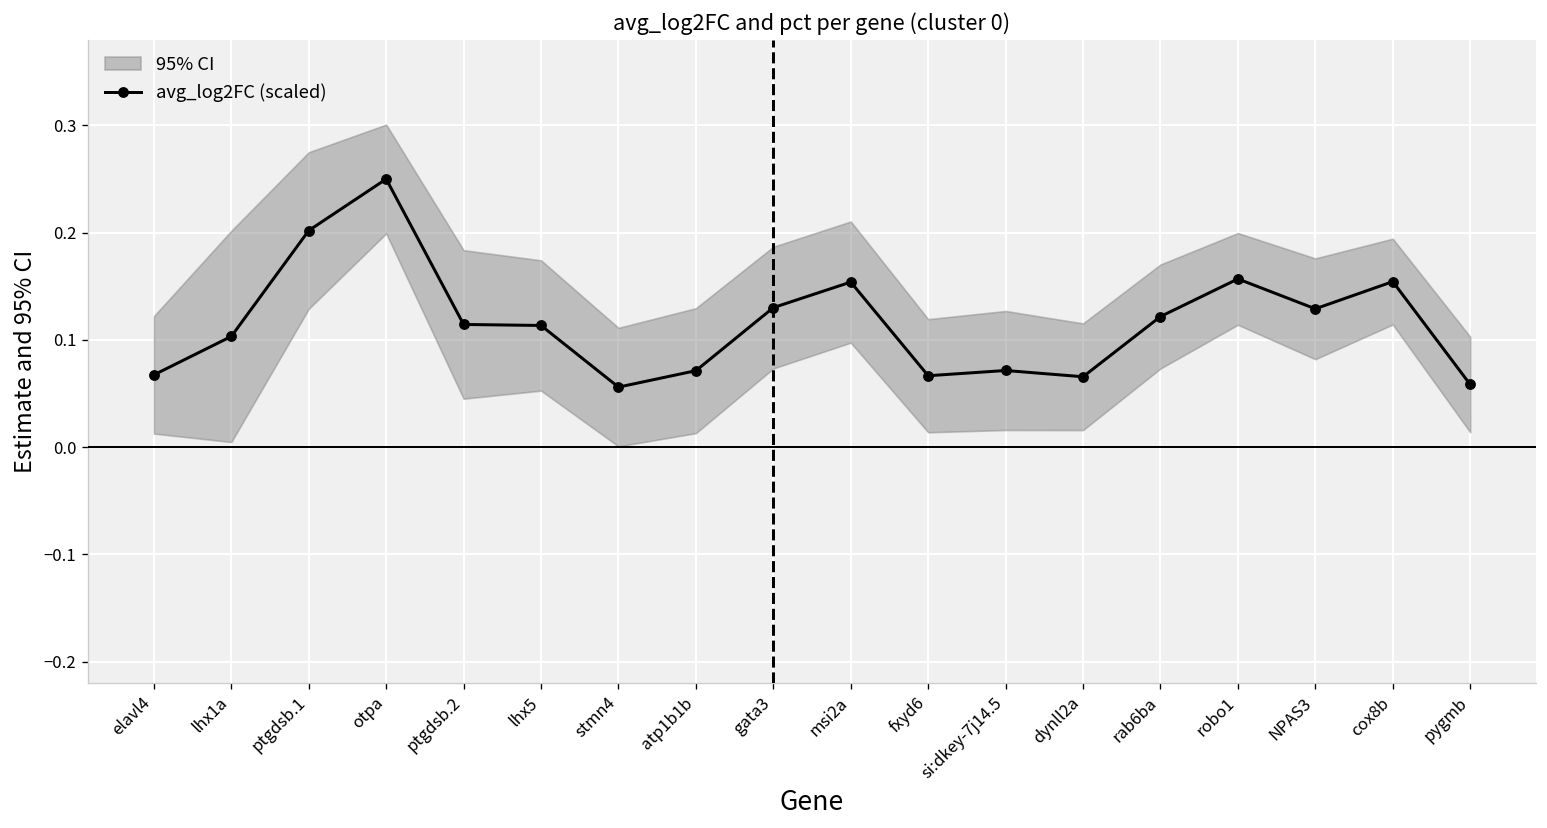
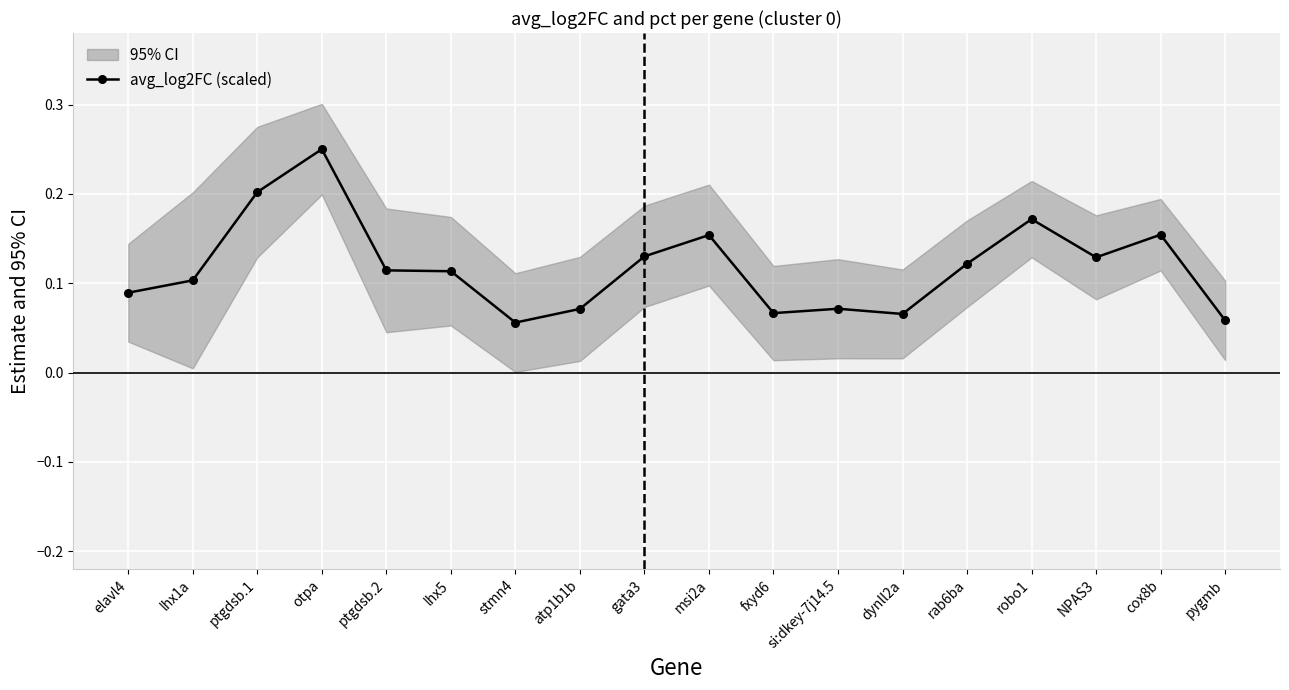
  {
    "avg_log2FC (scaled)": {
-     "elavl4": 0.07,
+     "elavl4": 0.09,
      "lhx1a": 0.10,
      "ptgdsb.1": 0.20,
      "otpa": 0.25,
      "ptgdsb.2": 0.11,
      "lhx5": 0.11,
      "stmn4": 0.06,
      "atp1b1b": 0.07,
      "gata3": 0.13,
      "msi2a": 0.15,
      "fxyd6": 0.07,
      "si:dkey-7j14.5": 0.07,
      "dynll2a": 0.07,
      "rab6ba": 0.12,
-     "robo1": 0.16,
+     "robo1": 0.17,
      "NPAS3": 0.13,
      "cox8b": 0.15,
      "pygmb": 0.06
    }
  }
